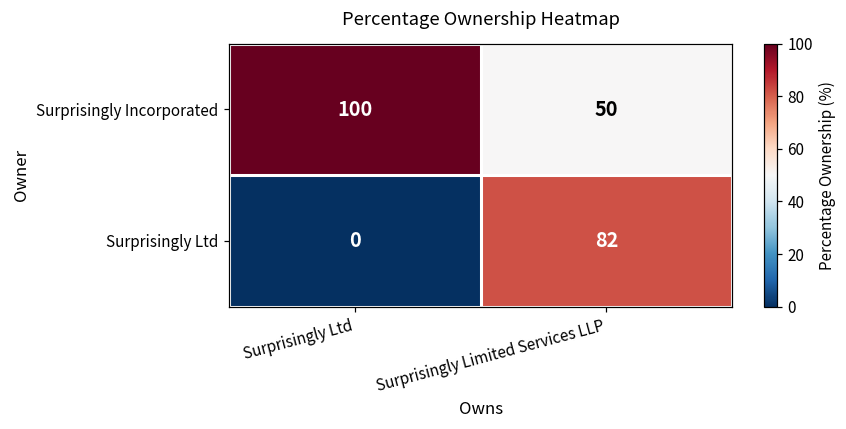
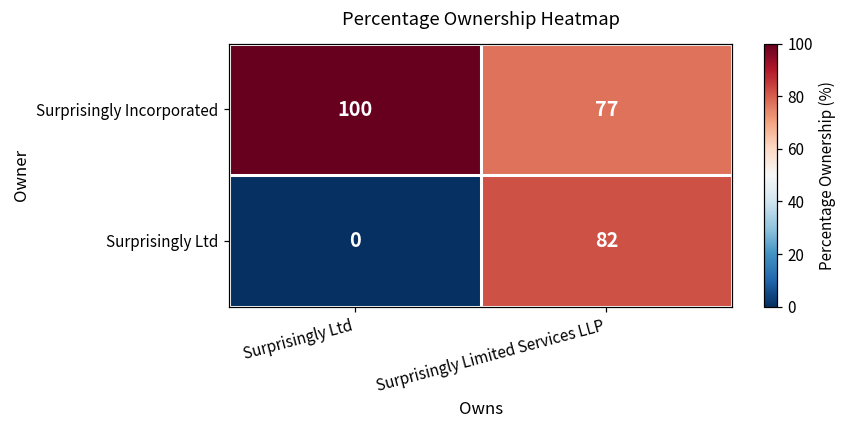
  {
    "Surprisingly Incorporated": {
      "Surprisingly Ltd": 100,
-     "Surprisingly Limited Services LLP": 50
+     "Surprisingly Limited Services LLP": 77
    },
    "Surprisingly Ltd": {
      "Surprisingly Ltd": 0,
      "Surprisingly Limited Services LLP": 82
    }
  }
